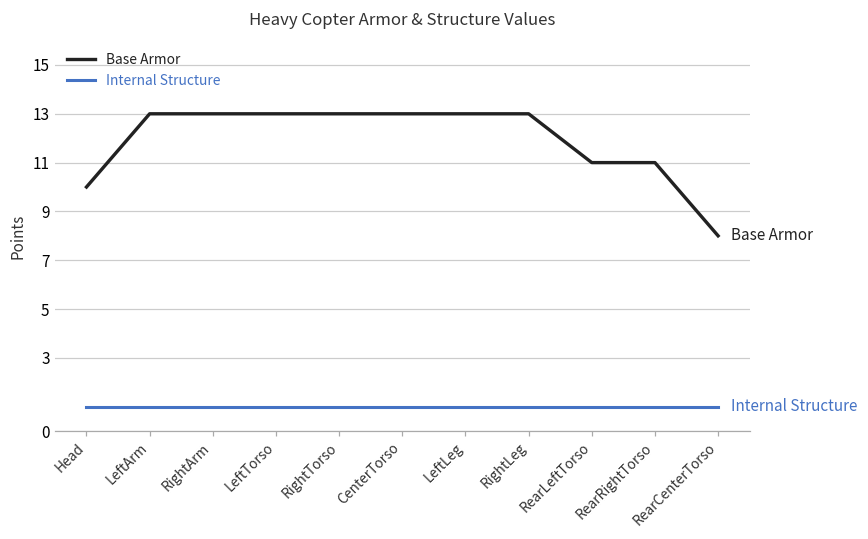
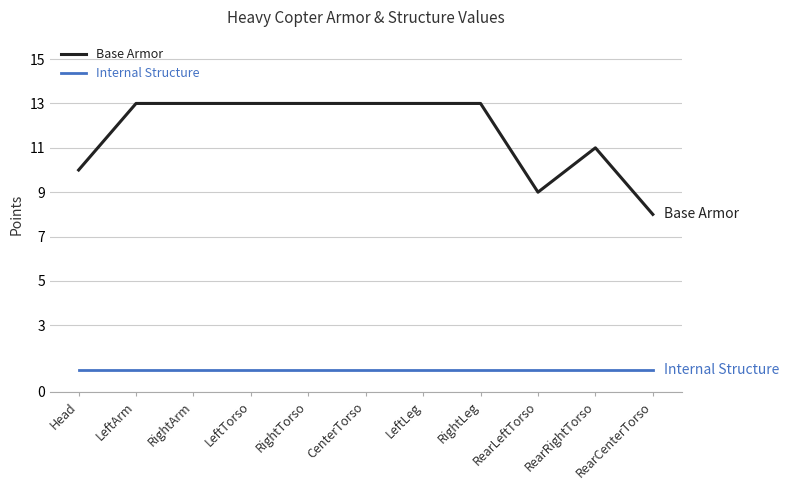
  {
    "Base Armor": {
      "Head": 10,
      "LeftArm": 13,
      "RightArm": 13,
      "LeftTorso": 13,
      "RightTorso": 13,
      "CenterTorso": 13,
      "LeftLeg": 13,
      "RightLeg": 13,
-     "RearLeftTorso": 11,
+     "RearLeftTorso": 9,
      "RearRightTorso": 11,
      "RearCenterTorso": 8
    },
    "Internal Structure": {
      "Head": 1,
      "LeftArm": 1,
      "RightArm": 1,
      "LeftTorso": 1,
      "RightTorso": 1,
      "CenterTorso": 1,
      "LeftLeg": 1,
      "RightLeg": 1,
      "RearLeftTorso": 1,
      "RearRightTorso": 1,
      "RearCenterTorso": 1
    }
  }
